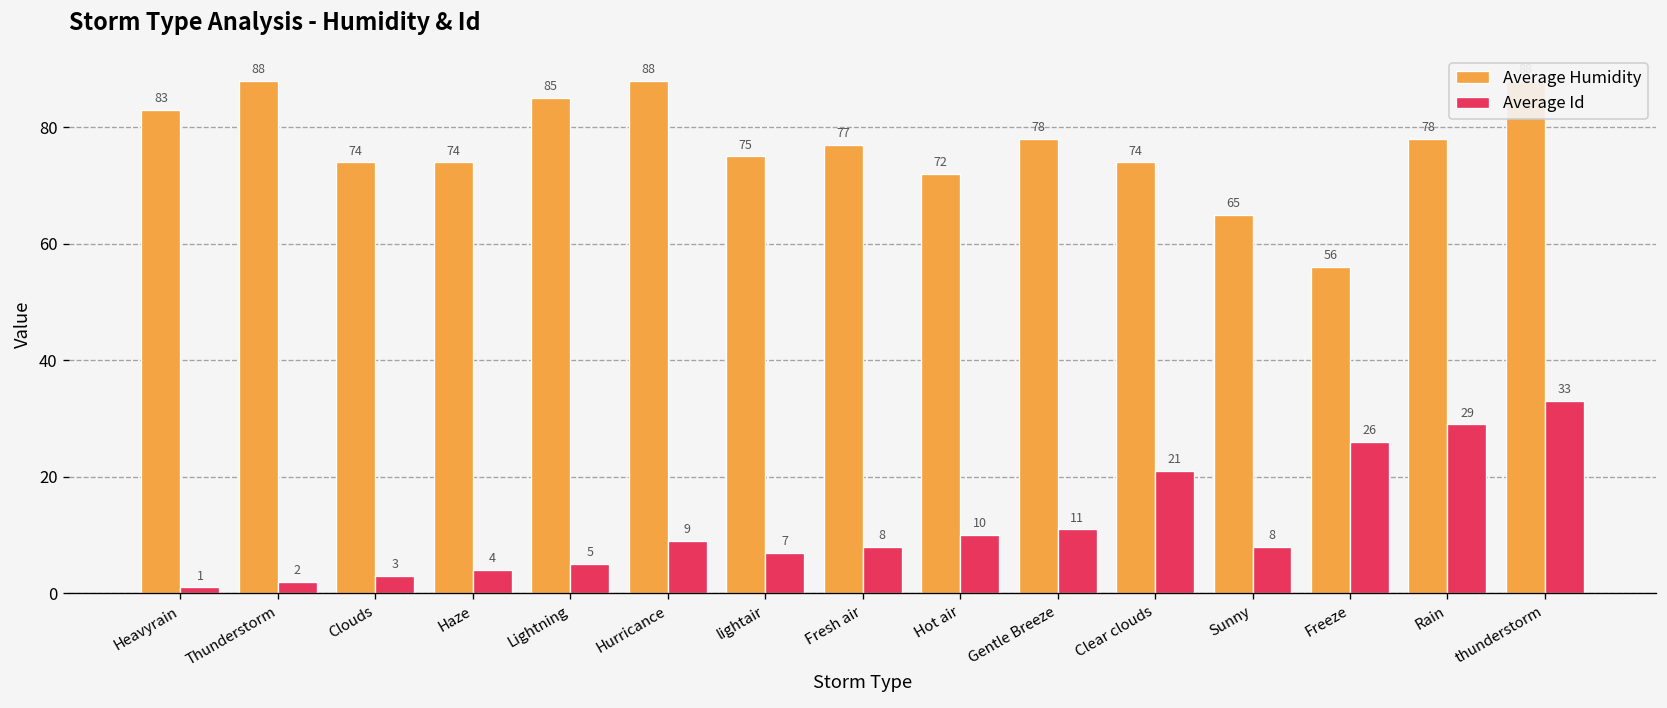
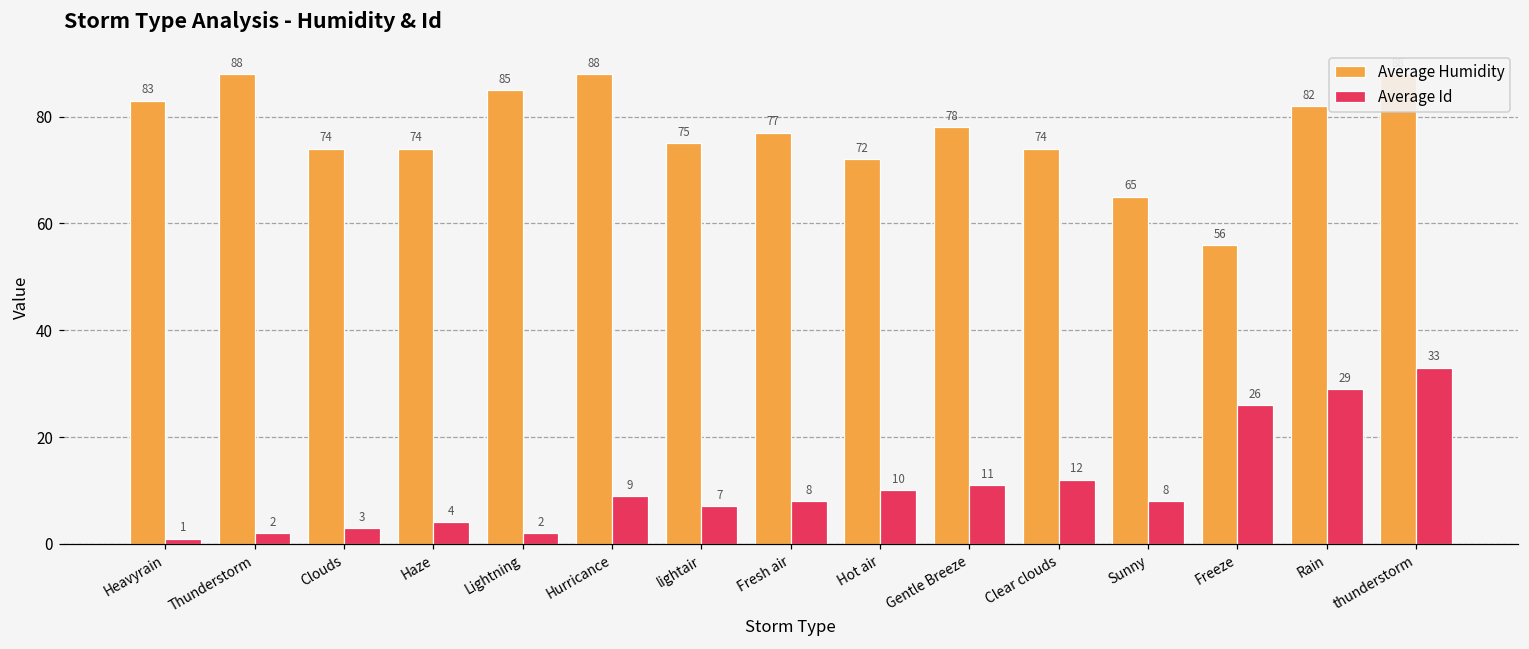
  {
    "Average Humidity": {
      "Heavyrain": 83,
      "Thunderstorm": 88,
      "Clouds": 74,
      "Haze": 74,
      "Lightning": 85,
      "Hurricance": 88,
      "lightair": 75,
      "Fresh air": 77,
      "Hot air": 72,
      "Gentle Breeze": 78,
      "Clear clouds": 74,
      "Sunny": 65,
      "Freeze": 56,
-     "Rain": 78
+     "Rain": 82
    },
    "Average Id": {
      "Heavyrain": 1,
      "Thunderstorm": 2,
      "Clouds": 3,
      "Haze": 4,
-     "Lightning": 5,
+     "Lightning": 2,
      "Hurricance": 9,
      "lightair": 7,
      "Fresh air": 8,
      "Hot air": 10,
      "Gentle Breeze": 11,
-     "Clear clouds": 21,
+     "Clear clouds": 12,
      "Sunny": 8,
      "Freeze": 26,
      "Rain": 29,
      "thunderstorm": 33
    }
  }
